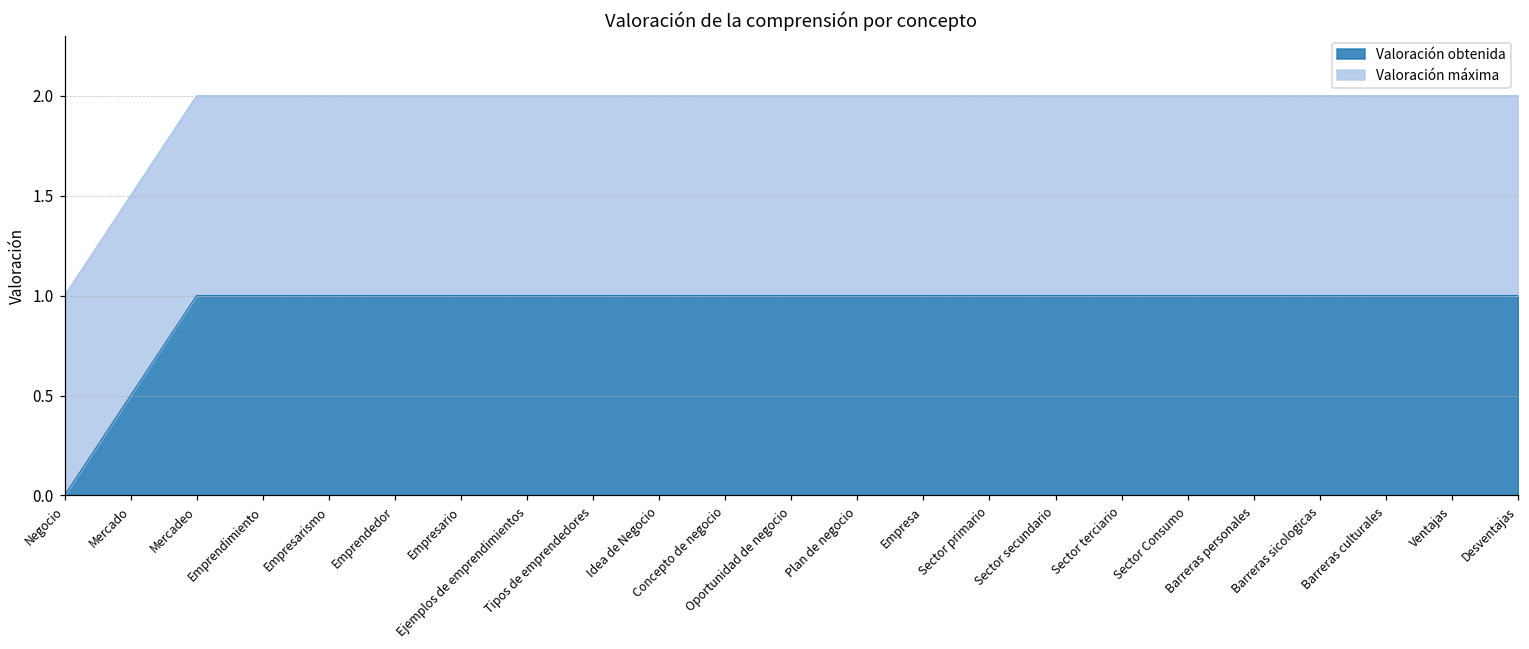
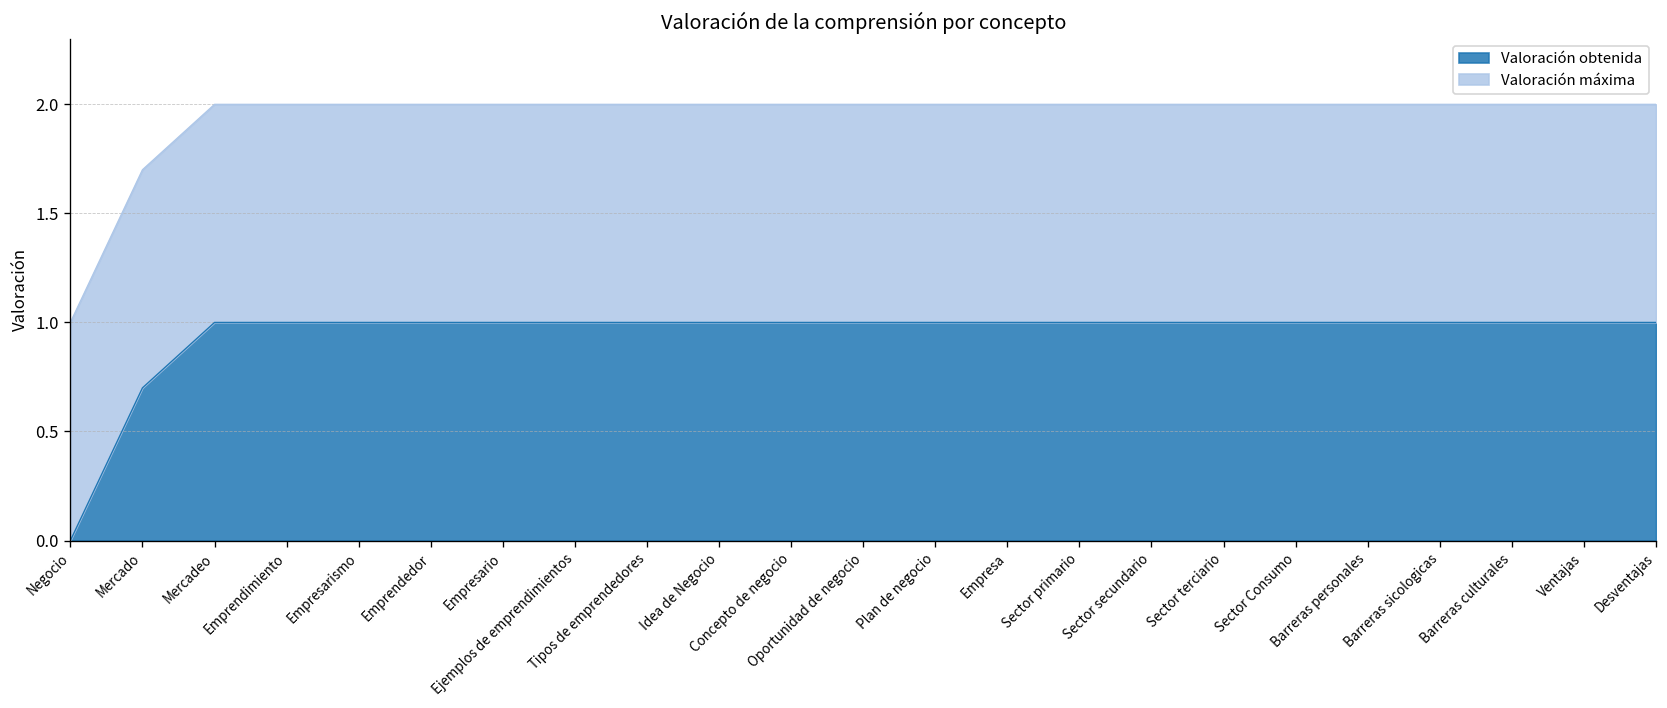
  {
    "Valoración obtenida": {
      "Negocio": 0.0,
-     "Mercado": 0.5,
+     "Mercado": 0.7,
      "Mercadeo": 1.0,
      "Emprendimiento": 1.0,
      "Empresarismo": 1.0,
      "Emprendedor": 1.0,
      "Empresario": 1.0,
      "Ejemplos de emprendimientos": 1.0,
      "Tipos de emprendedores": 1.0,
      "Idea de Negocio": 1.0,
      "Concepto de negocio": 1.0,
      "Oportunidad de negocio": 1.0,
      "Plan de negocio": 1.0,
      "Empresa": 1.0,
      "Sector primario": 1.0,
      "Sector secundario": 1.0,
      "Sector terciario": 1.0,
      "Sector Consumo": 1.0,
      "Barreras personales": 1.0,
      "Barreras sicologicas": 1.0,
      "Barreras culturales": 1.0,
      "Ventajas": 1.0,
      "Desventajas": 1.0
    },
    "Valoración máxima": {
      "Negocio": 1.0,
      "Mercado": 1.0,
      "Mercadeo": 1.0,
      "Emprendimiento": 1.0,
      "Empresarismo": 1.0,
      "Emprendedor": 1.0,
      "Empresario": 1.0,
      "Ejemplos de emprendimientos": 1.0,
      "Tipos de emprendedores": 1.0,
      "Idea de Negocio": 1.0,
      "Concepto de negocio": 1.0,
      "Oportunidad de negocio": 1.0,
      "Plan de negocio": 1.0,
      "Empresa": 1.0,
      "Sector primario": 1.0,
      "Sector secundario": 1.0,
      "Sector terciario": 1.0,
      "Sector Consumo": 1.0,
      "Barreras personales": 1.0,
      "Barreras sicologicas": 1.0,
      "Barreras culturales": 1.0,
      "Ventajas": 1.0,
      "Desventajas": 1.0
    }
  }
